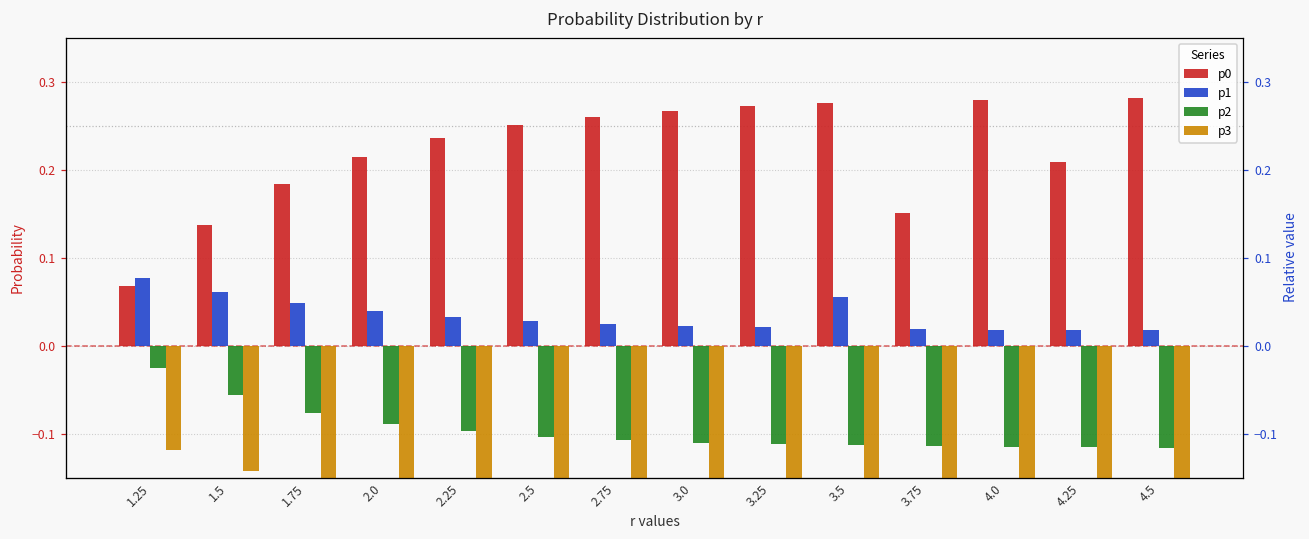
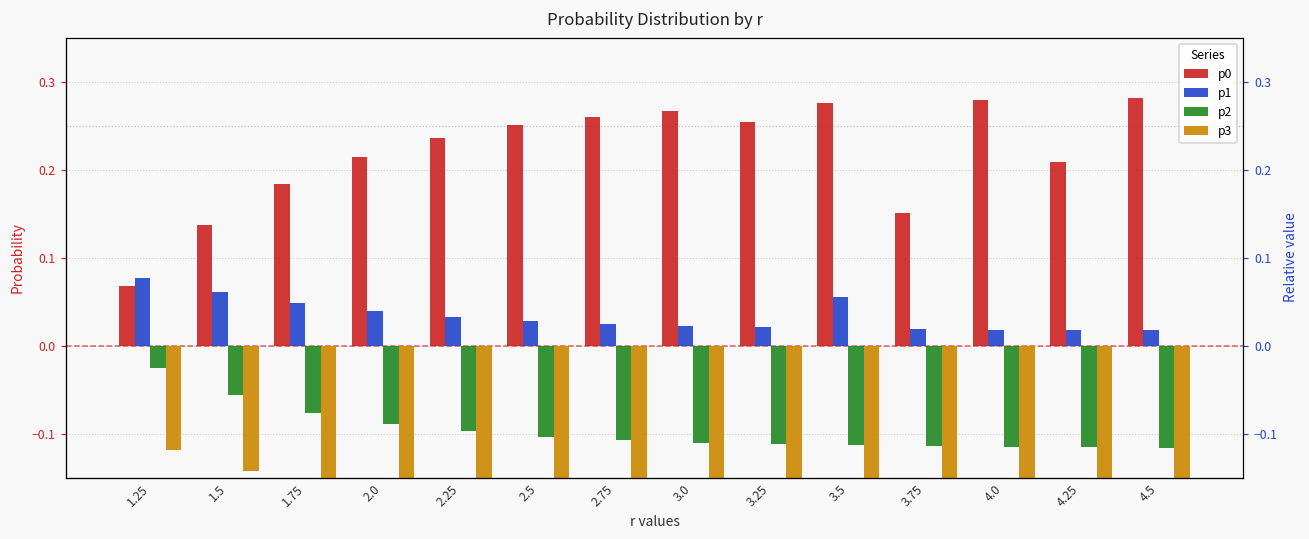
  {
    "p0": {
      "1.25": 0.07,
      "1.5": 0.14,
      "1.75": 0.18,
      "2.0": 0.21,
      "2.25": 0.24,
      "2.5": 0.25,
      "2.75": 0.26,
      "3.0": 0.27,
-     "3.25": 0.27,
+     "3.25": 0.25,
      "3.5": 0.28,
      "3.75": 0.15,
      "4.0": 0.28,
      "4.25": 0.21,
      "4.5": 0.28
    },
    "p1": {
      "1.25": 0.08,
      "1.5": 0.06,
      "1.75": 0.05,
      "2.0": 0.04,
      "2.25": 0.03,
      "2.5": 0.03,
      "2.75": 0.02,
      "3.0": 0.02,
      "3.25": 0.02,
      "3.5": 0.05,
      "3.75": 0.02,
      "4.0": 0.02,
      "4.25": 0.02,
      "4.5": 0.02
    },
    "p2": {
      "1.25": -0.03,
      "1.5": -0.06,
      "1.75": -0.08,
      "2.0": -0.09,
      "2.25": -0.10,
      "2.5": -0.10,
      "2.75": -0.11,
      "3.0": -0.11,
      "3.25": -0.11,
      "3.5": -0.11,
      "3.75": -0.11,
      "4.0": -0.12,
      "4.25": -0.12,
      "4.5": -0.12
    },
    "p3": {
      "1.25": -0.12,
      "1.5": -0.14
    }
  }
